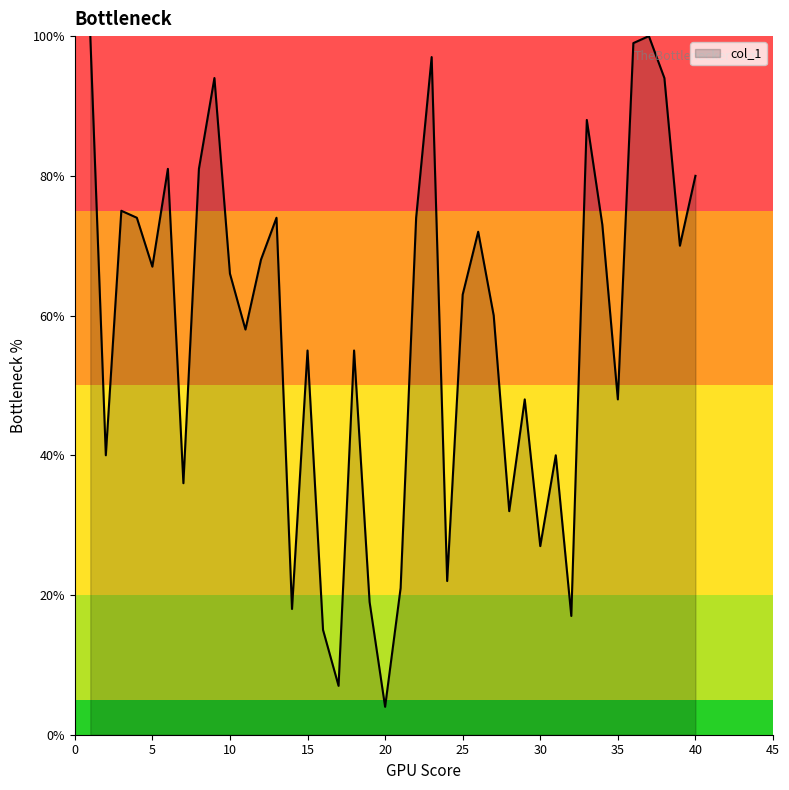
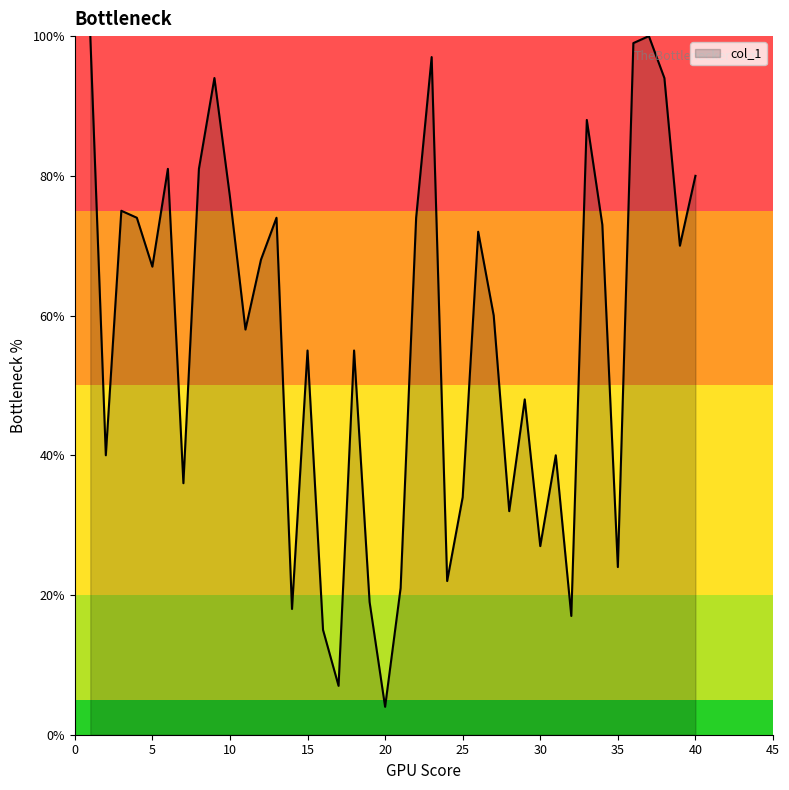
  {
    "5": "67%",
-   "10": "66%",
+   "10": "77%",
    "15": "55%",
    "20": "4%",
-   "25": "63%",
+   "25": "34%",
    "30": "27%",
-   "35": "48%",
+   "35": "24%",
    "40": "80%"
  }
